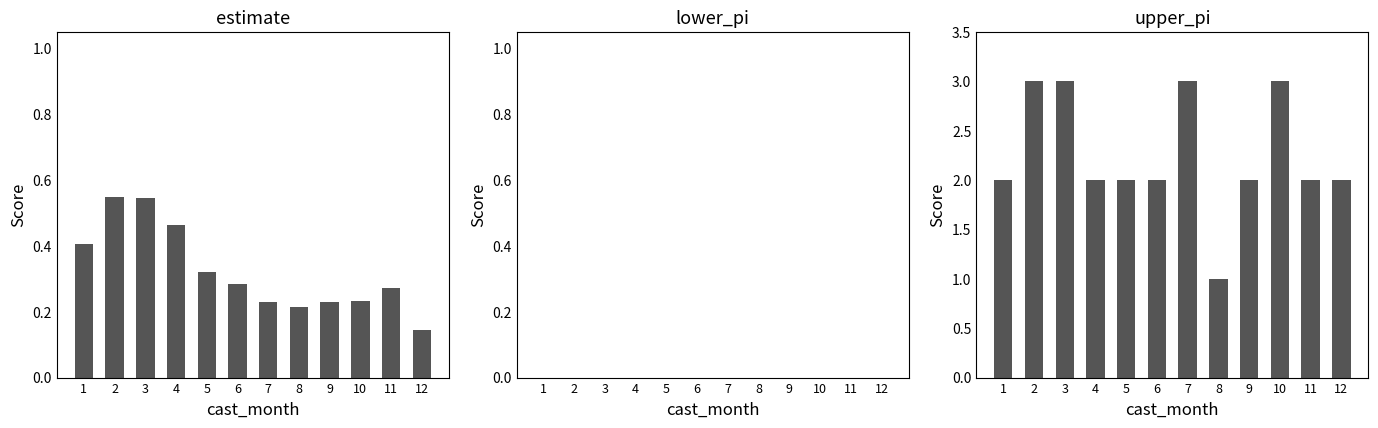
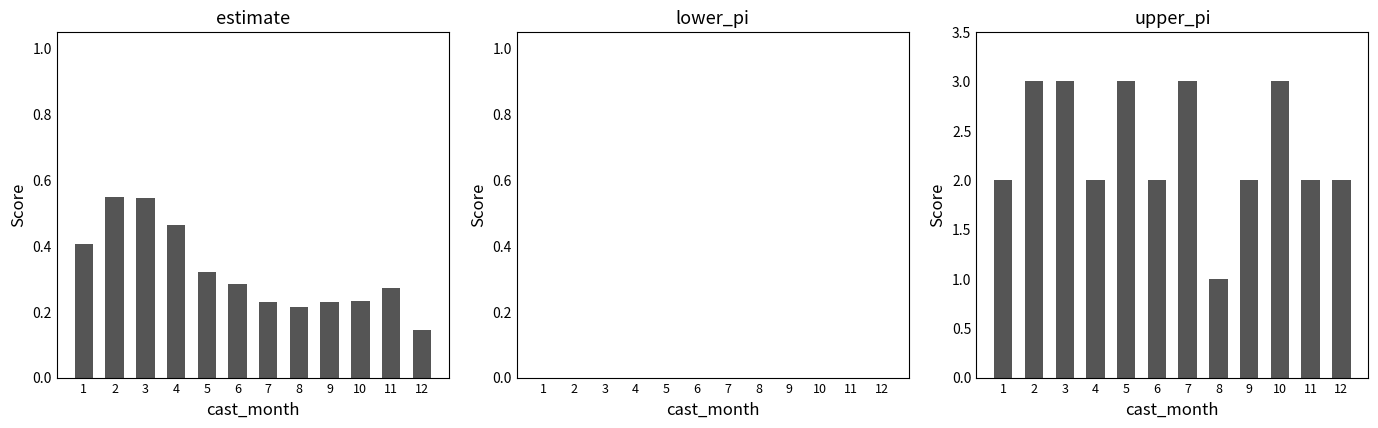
  {
    "estimate": {
      "1": 0.40,
      "2": 0.55,
      "3": 0.55,
      "4": 0.46,
      "5": 0.32,
      "6": 0.28,
      "7": 0.23,
      "8": 0.21,
      "9": 0.23,
      "10": 0.23,
      "11": 0.27,
      "12": 0.14
    },
    "lower_pi": {
      "1": 0.00,
      "2": 0.00,
      "3": 0.00,
      "4": 0.00,
      "5": 0.00,
      "6": 0.00,
      "7": 0.00,
      "8": 0.00,
      "9": 0.00,
      "10": 0.00,
      "11": 0.00,
      "12": 0.00
    },
    "upper_pi": {
      "1": 2,
      "2": 3,
      "3": 3,
      "4": 2,
-     "5": 2,
+     "5": 3,
      "6": 2,
      "7": 3,
      "8": 1,
      "9": 2,
      "10": 3,
      "11": 2,
      "12": 2
    }
  }
